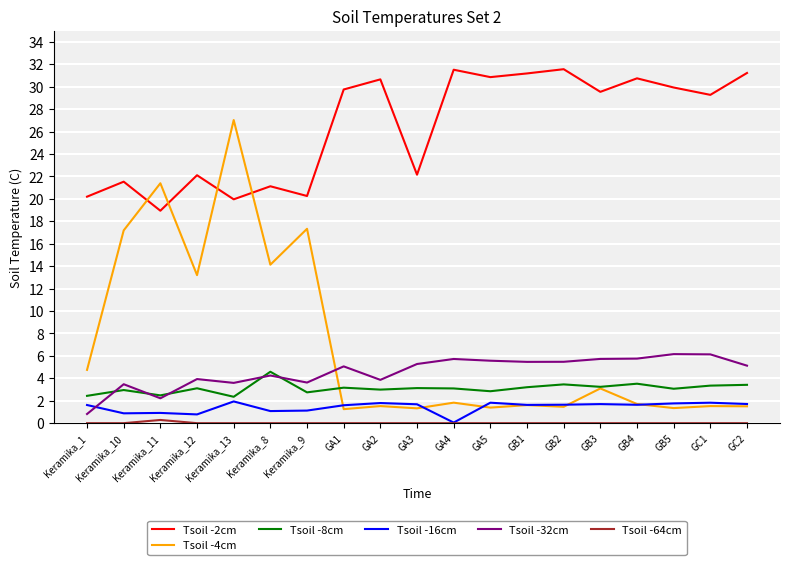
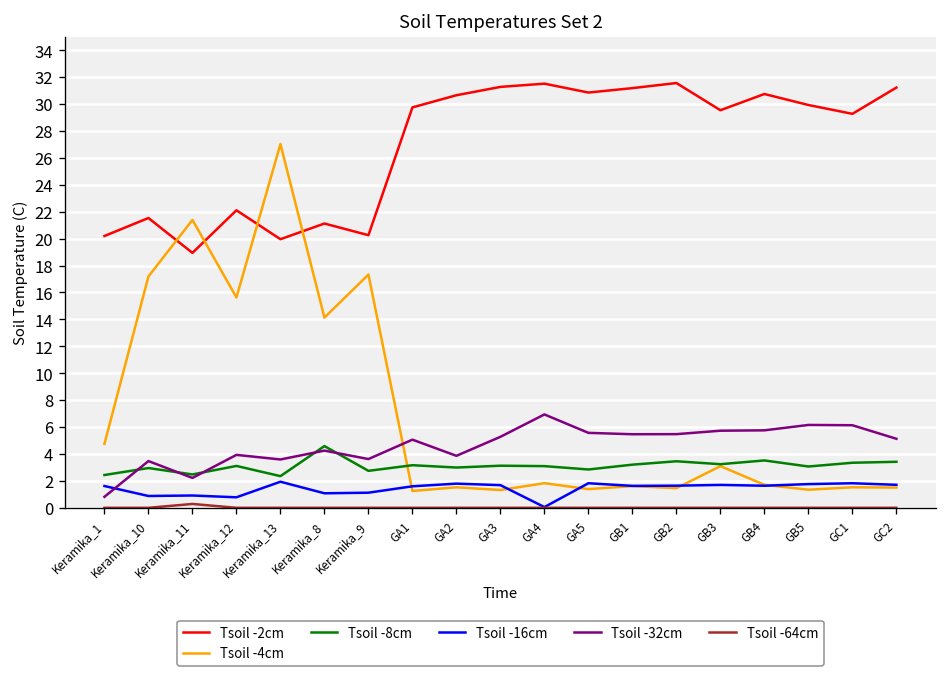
  {
    "Tsoil -2cm": {
      "Keramika_1": 20.2,
      "Keramika_10": 21.5,
      "Keramika_11": 18.9,
      "Keramika_12": 22.1,
      "Keramika_13": 20.0,
      "Keramika_8": 21.1,
      "Keramika_9": 20.3,
      "GA1": 29.8,
      "GA2": 30.7,
-     "GA3": 22.2,
+     "GA3": 31.3,
      "GA4": 31.5,
      "GA5": 30.9,
      "GB1": 31.2,
      "GB2": 31.6,
      "GB3": 29.5,
      "GB4": 30.7,
      "GB5": 29.9,
      "GC1": 29.3,
      "GC2": 31.2
    },
    "Tsoil -4cm": {
      "Keramika_1": 4.8,
      "Keramika_10": 17.2,
      "Keramika_11": 21.4,
-     "Keramika_12": 13.2,
+     "Keramika_12": 15.6,
      "Keramika_13": 27.0,
      "Keramika_8": 14.1,
      "Keramika_9": 17.3,
      "GA1": 1.3,
      "GA2": 1.5,
      "GA3": 1.3,
      "GA4": 1.8,
      "GA5": 1.4,
      "GB5": 1.3,
      "GC1": 1.5
    },
    "Tsoil -8cm": {
      "Keramika_1": 2.4,
      "Keramika_10": 3.0,
      "Keramika_11": 2.5,
      "Keramika_12": 3.1,
      "Keramika_13": 2.4,
      "Keramika_8": 4.6,
      "Keramika_9": 2.7,
      "GA1": 3.2,
      "GA2": 3.0,
      "GA3": 3.1,
      "GA4": 3.1,
      "GA5": 2.8,
      "GB1": 3.2,
      "GB2": 3.5,
      "GB4": 3.5,
      "GB5": 3.1,
      "GC1": 3.3,
      "GC2": 3.4
    },
    "Tsoil -16cm": {
      "Keramika_1": 1.6,
      "Keramika_10": 0.9,
      "Keramika_11": 0.9,
      "Keramika_12": 0.8,
      "Keramika_13": 1.9,
      "Keramika_8": 1.1,
      "Keramika_9": 1.1,
      "GA1": 1.6,
      "GA2": 1.8,
      "GA3": 1.7,
      "GA5": 1.8,
      "GB3": 1.7,
      "GB5": 1.8,
      "GC1": 1.8
    },
    "Tsoil -32cm": {
      "Keramika_1": 0.8,
      "Keramika_10": 3.5,
      "Keramika_11": 2.2,
      "Keramika_12": 3.9,
      "Keramika_13": 3.6,
      "Keramika_8": 4.3,
      "Keramika_9": 3.6,
      "GA1": 5.1,
      "GA2": 3.9,
      "GA3": 5.3,
-     "GA4": 5.7,
+     "GA4": 6.9,
      "GA5": 5.6,
      "GB1": 5.5,
      "GB2": 5.5,
      "GB3": 5.7,
      "GB4": 5.8,
      "GB5": 6.2,
      "GC1": 6.1,
      "GC2": 5.1
    },
    "Tsoil -64cm": {
      "Keramika_1": 0.0,
      "Keramika_10": 0.0,
      "Keramika_11": 0.3,
      "Keramika_12": 0.0,
      "Keramika_13": 0.0,
      "Keramika_8": 0.0,
      "Keramika_9": 0.0,
      "GA1": 0.0,
      "GA2": 0.0,
      "GA3": 0.0,
      "GA5": 0.0,
      "GB1": 0.0,
      "GB2": 0.0,
      "GB3": 0.0,
      "GB4": 0.0,
      "GB5": 0.0,
      "GC1": 0.0,
      "GC2": 0.0
    }
  }
